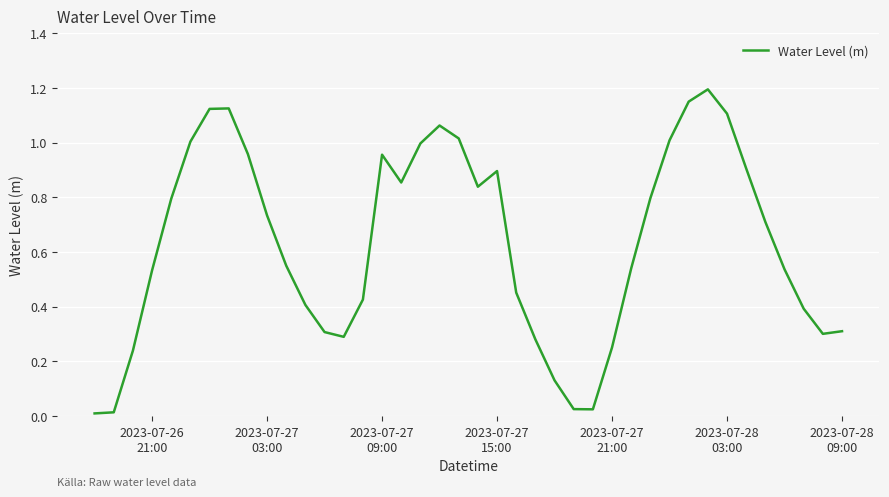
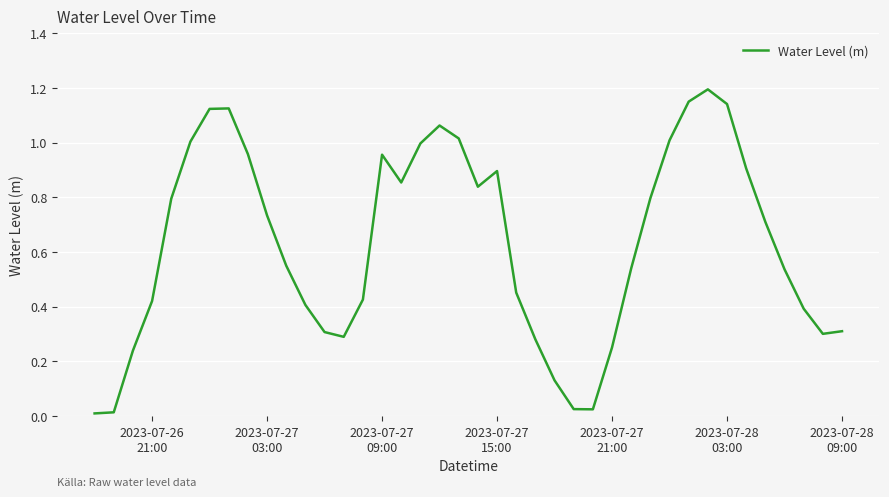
  {
-   "2023-07-26 21:00": 0.53,
+   "2023-07-26 21:00": 0.42,
    "2023-07-27 03:00": 0.73,
    "2023-07-27 09:00": 0.96,
    "2023-07-27 15:00": 0.90,
    "2023-07-27 21:00": 0.25,
-   "2023-07-28 03:00": 1.11,
+   "2023-07-28 03:00": 1.14,
    "2023-07-28 09:00": 0.31
  }
